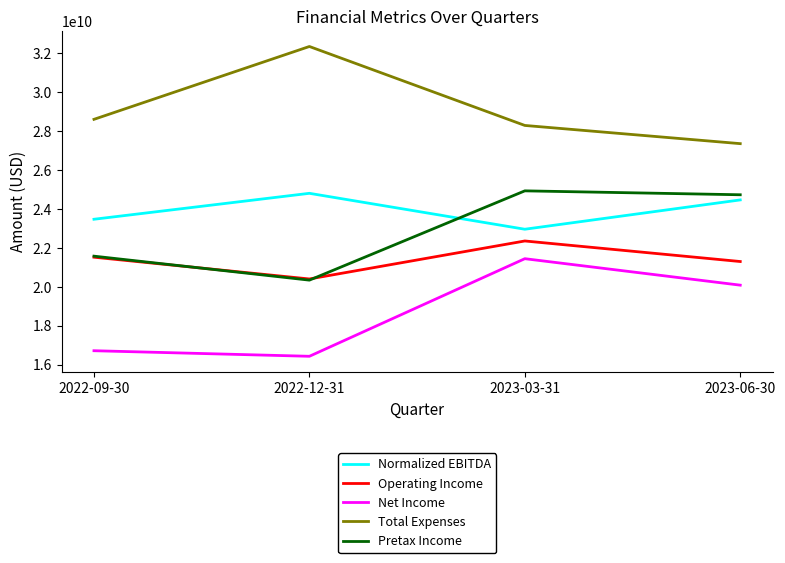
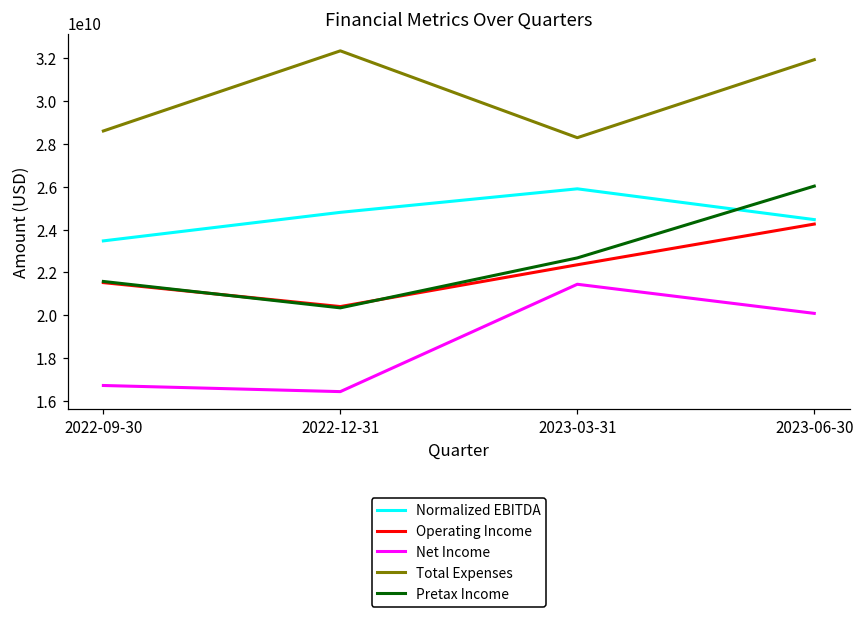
  {
    "Normalized EBITDA": {
      "2022-09-30": 23500000000,
      "2022-12-31": 24800000000,
-     "2023-03-31": 23000000000,
+     "2023-03-31": 25900000000,
      "2023-06-30": 24500000000
    },
    "Operating Income": {
      "2023-03-31": 22400000000,
-     "2023-06-30": 21300000000
+     "2023-06-30": 24300000000
    },
    "Net Income": {
      "2022-09-30": 16700000000,
      "2022-12-31": 16400000000,
      "2023-03-31": 21400000000,
      "2023-06-30": 20100000000
    },
    "Total Expenses": {
      "2022-09-30": 28600000000,
      "2022-12-31": 32300000000,
      "2023-03-31": 28300000000,
-     "2023-06-30": 27400000000
+     "2023-06-30": 31900000000
    },
    "Pretax Income": {
-     "2023-03-31": 24900000000,
-     "2023-06-30": 24700000000
+     "2023-03-31": 22700000000,
+     "2023-06-30": 26000000000
    }
  }
